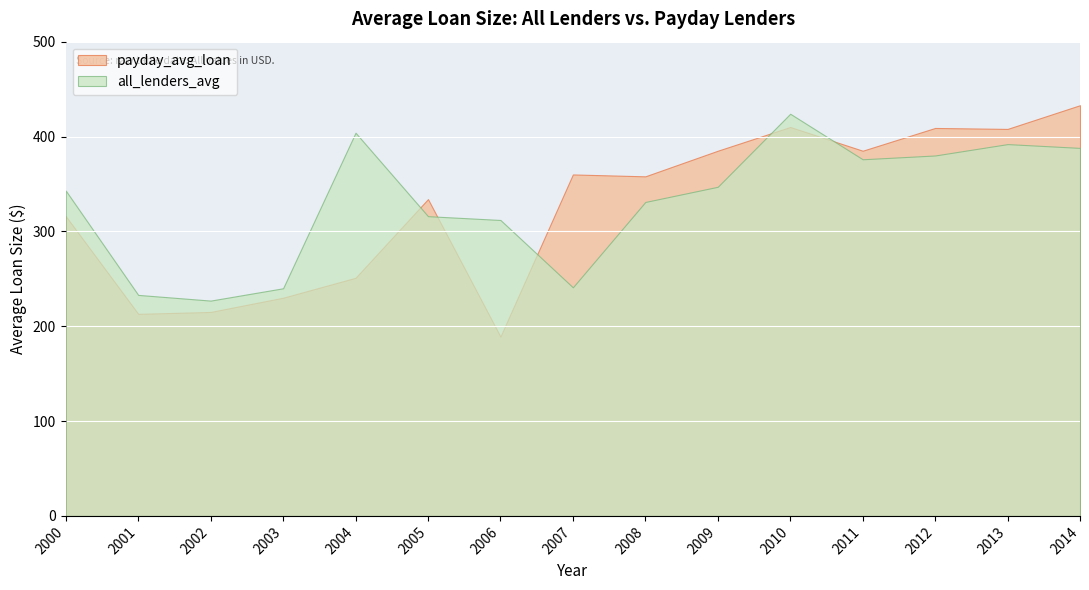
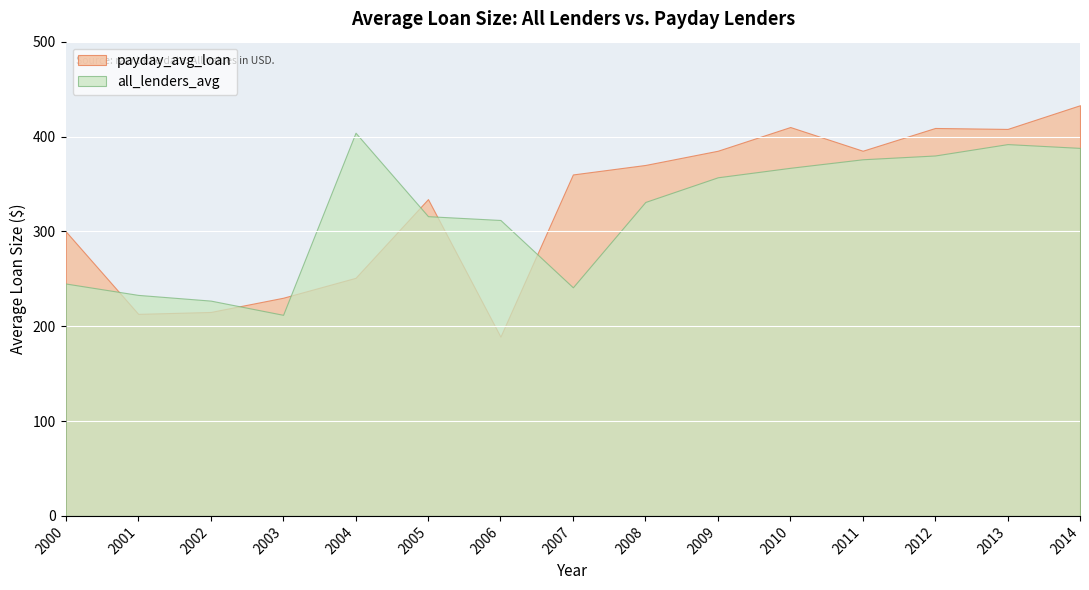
  {
    "payday_avg_loan": {
-     "2000": 320,
+     "2000": 300,
      "2001": 210,
      "2002": 220,
      "2003": 230,
      "2004": 250,
      "2005": 330,
      "2006": 190,
      "2007": 360,
-     "2008": 360,
+     "2008": 370,
      "2009": 390,
      "2010": 410,
      "2011": 390,
      "2012": 410,
      "2013": 410,
      "2014": 430
    },
    "all_lenders_avg": {
-     "2000": 340,
+     "2000": 250,
      "2001": 230,
      "2002": 230,
-     "2003": 240,
+     "2003": 210,
      "2004": 400,
      "2005": 320,
      "2006": 310,
      "2007": 240,
      "2008": 330,
-     "2009": 350,
-     "2010": 420,
+     "2009": 360,
+     "2010": 370,
      "2011": 380,
      "2012": 380,
      "2013": 390,
      "2014": 390
    }
  }
